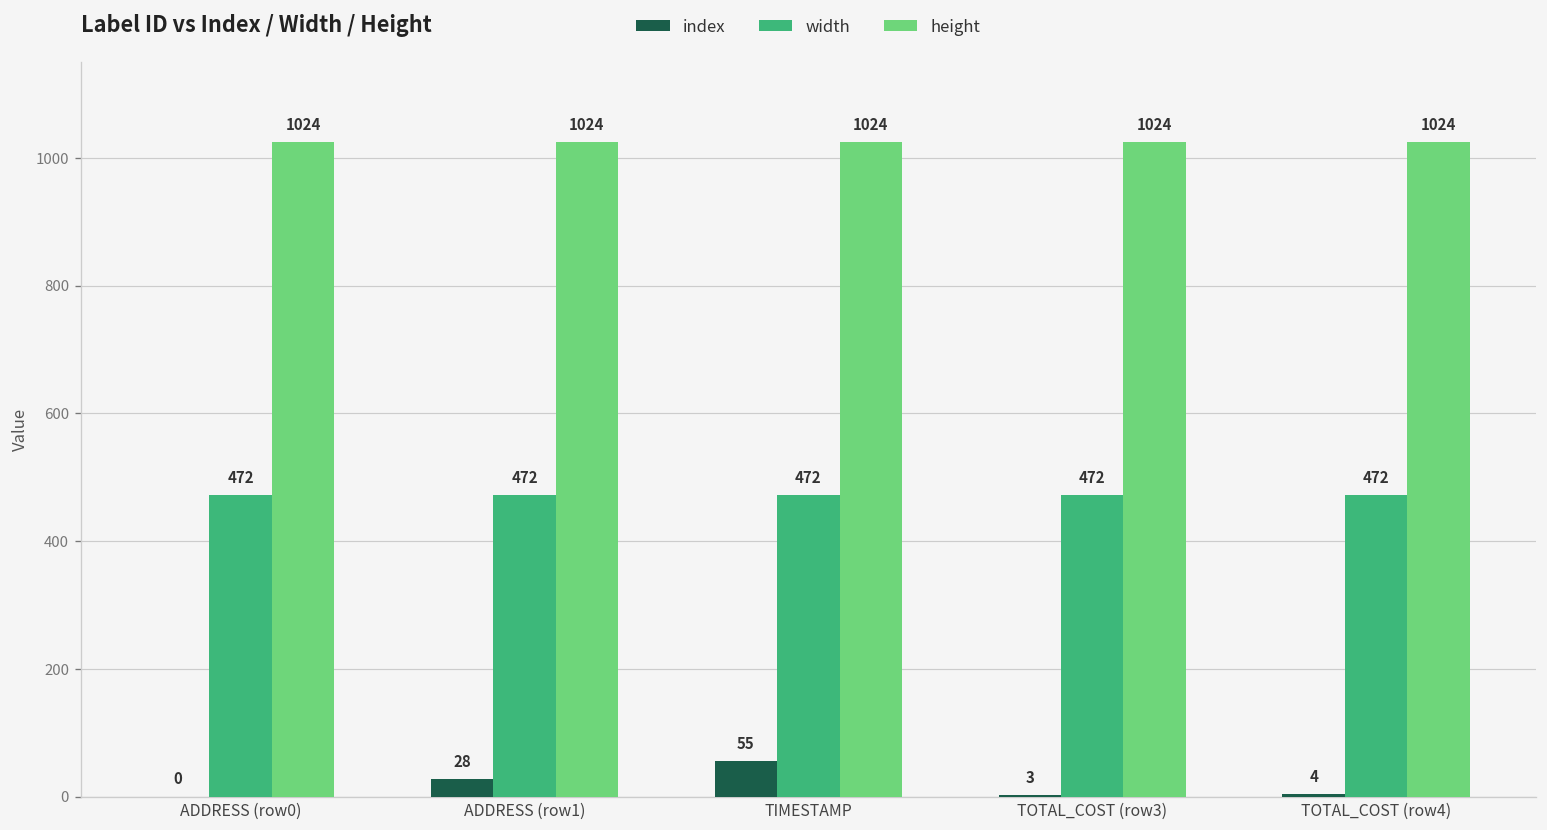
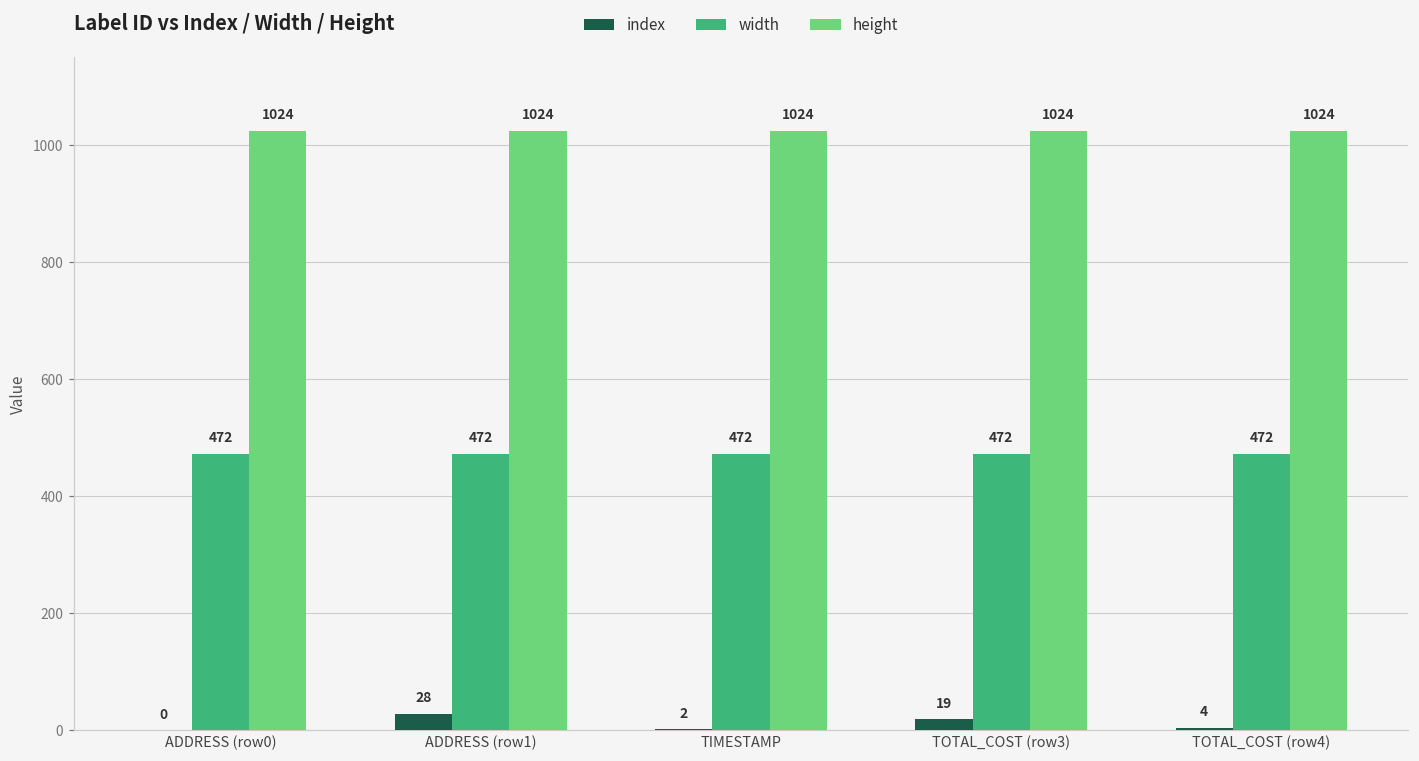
  {
    "index": {
      "ADDRESS (row0)": 0,
      "ADDRESS (row1)": 28,
-     "TIMESTAMP": 55,
-     "TOTAL_COST (row3)": 3,
+     "TIMESTAMP": 2,
+     "TOTAL_COST (row3)": 19,
      "TOTAL_COST (row4)": 4
    }
  }
